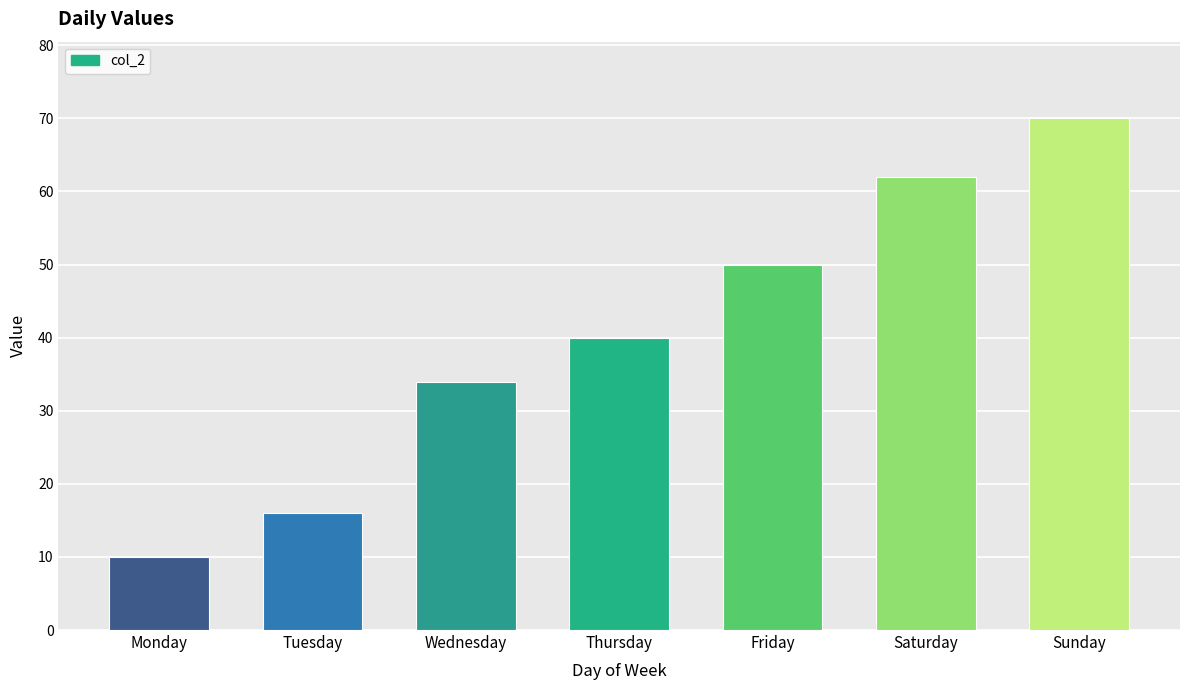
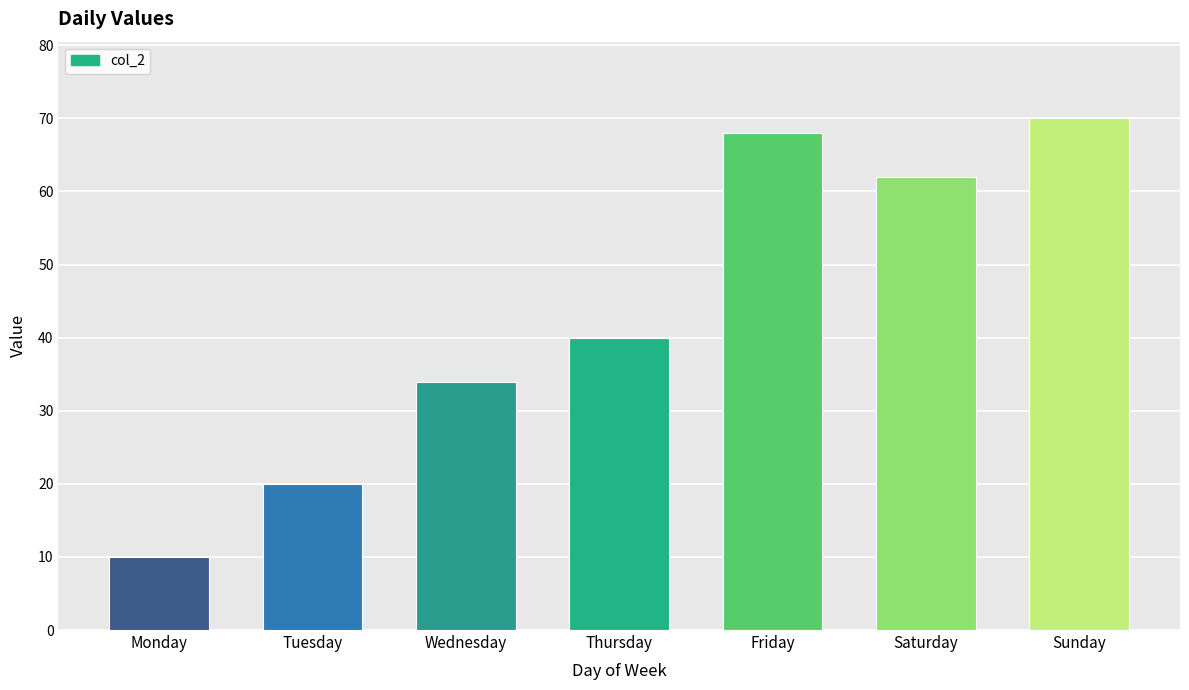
  {
    "Monday": 10,
-   "Tuesday": 16,
+   "Tuesday": 20,
    "Wednesday": 34,
    "Thursday": 40,
-   "Friday": 50,
+   "Friday": 68,
    "Saturday": 62,
    "Sunday": 70
  }
